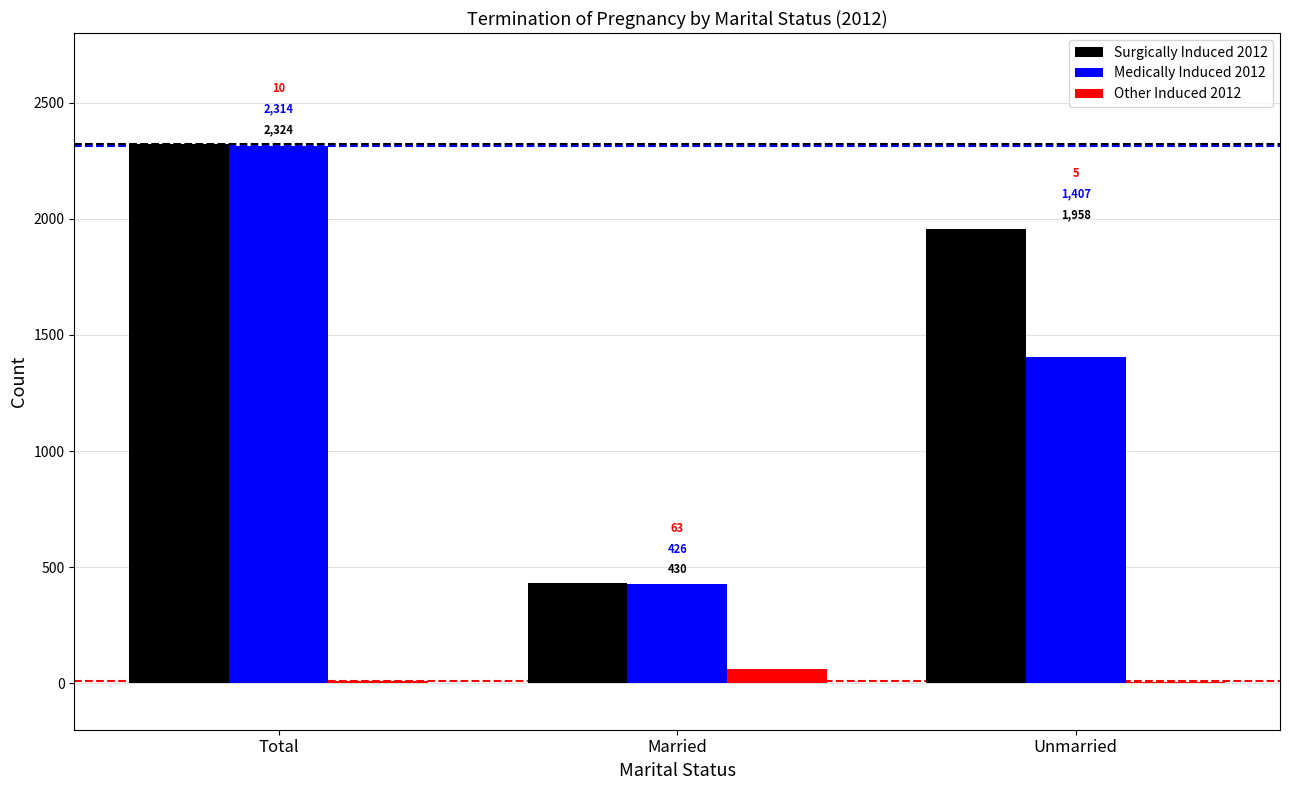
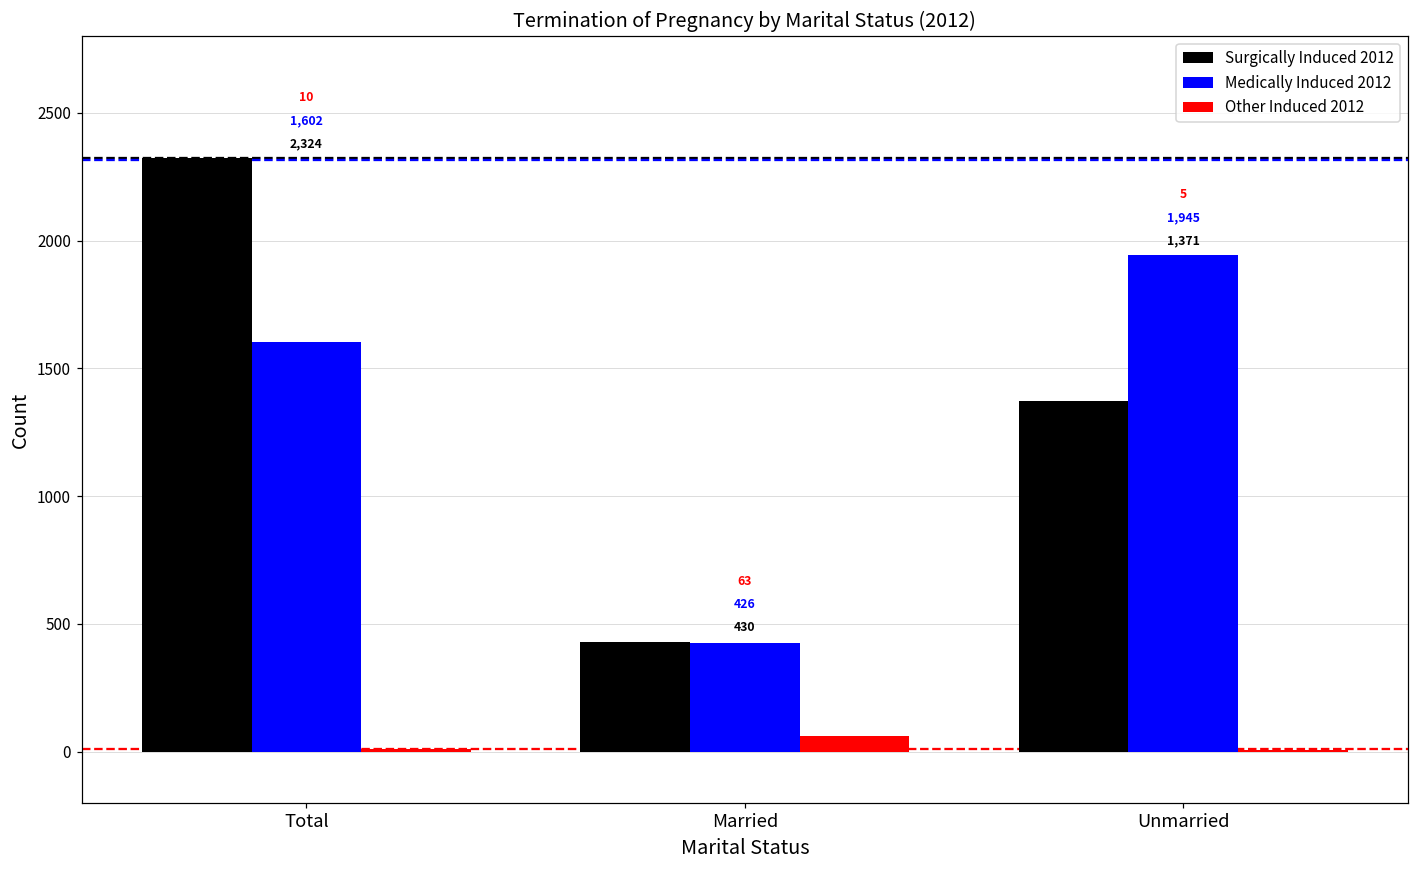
  {
    "Surgically Induced 2012": {
-     "Unmarried": "1,958"
+     "Unmarried": "1,371"
    },
    "Medically Induced 2012": {
-     "Total": "2,314",
-     "Unmarried": "1,407"
+     "Total": "1,602",
+     "Unmarried": "1,945"
    },
    "Other Induced 2012": {
      "Married": "60"
    }
  }
